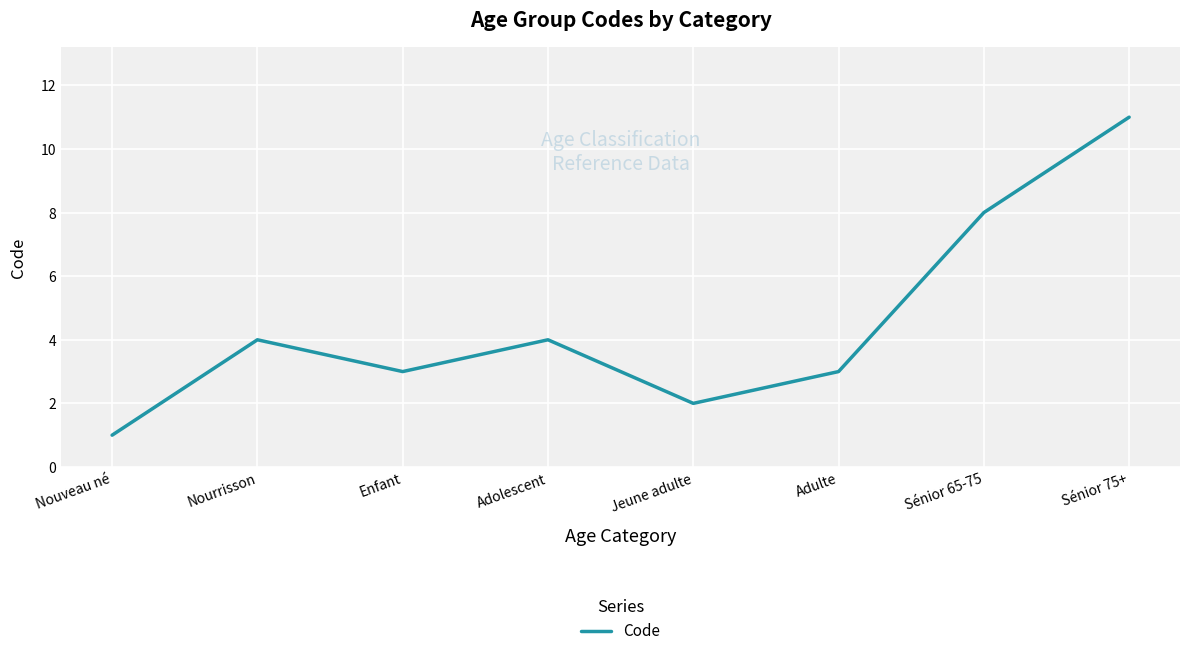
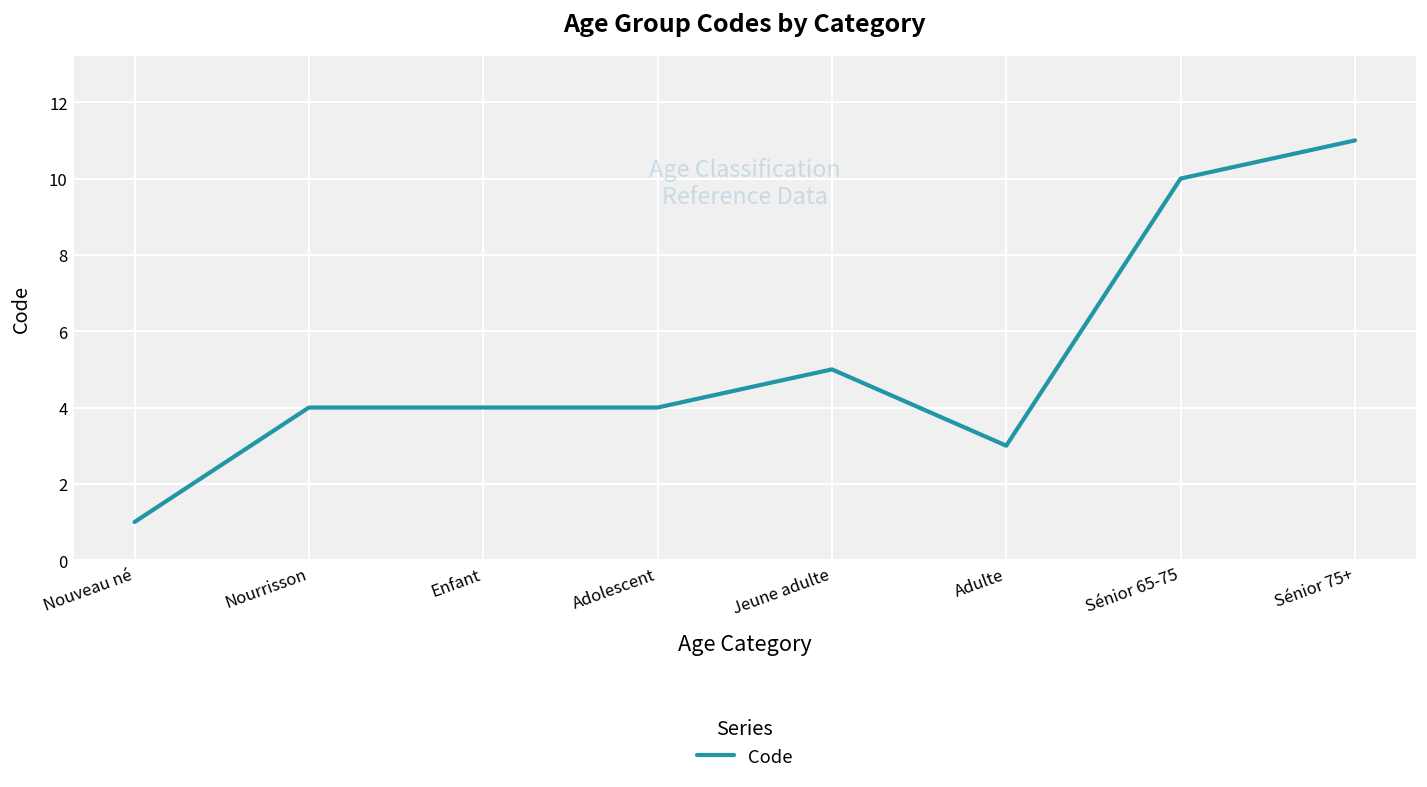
  {
    "Nouveau né": 1,
    "Nourrisson": 4,
-   "Enfant": 3,
+   "Enfant": 4,
    "Adolescent": 4,
-   "Jeune adulte": 2,
+   "Jeune adulte": 5,
    "Adulte": 3,
-   "Sénior 65-75": 8,
+   "Sénior 65-75": 10,
    "Sénior 75+": 11
  }
